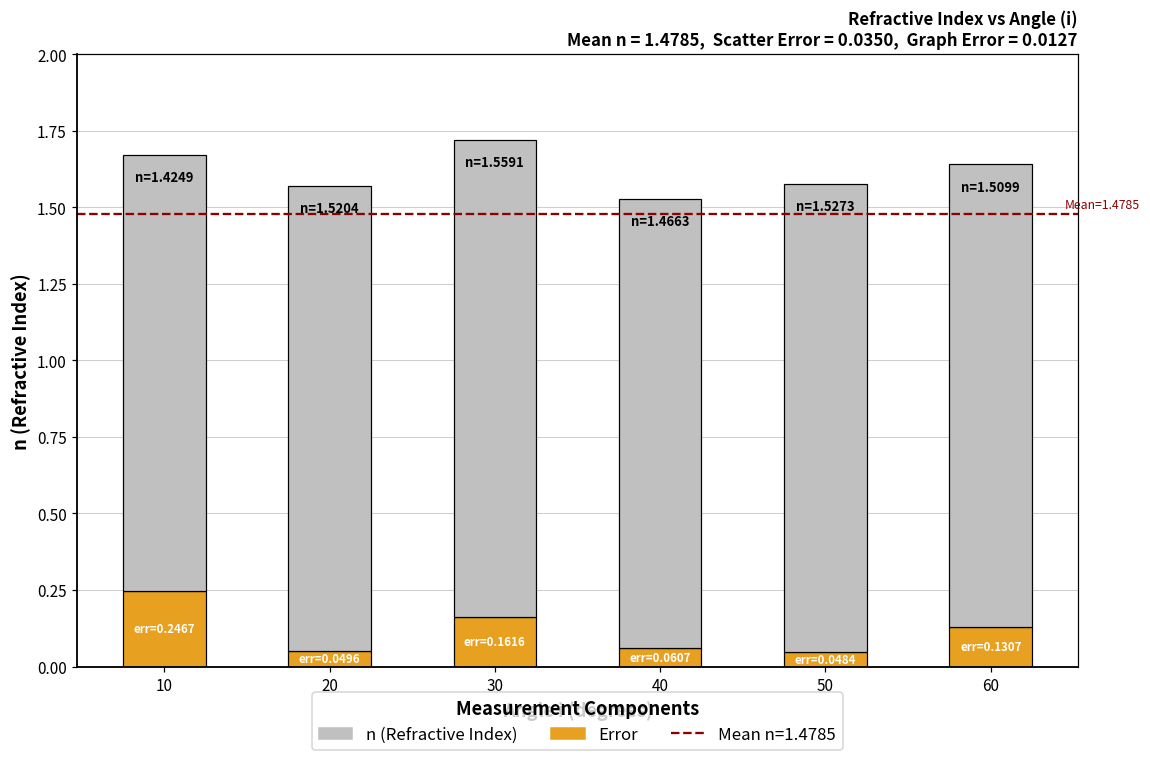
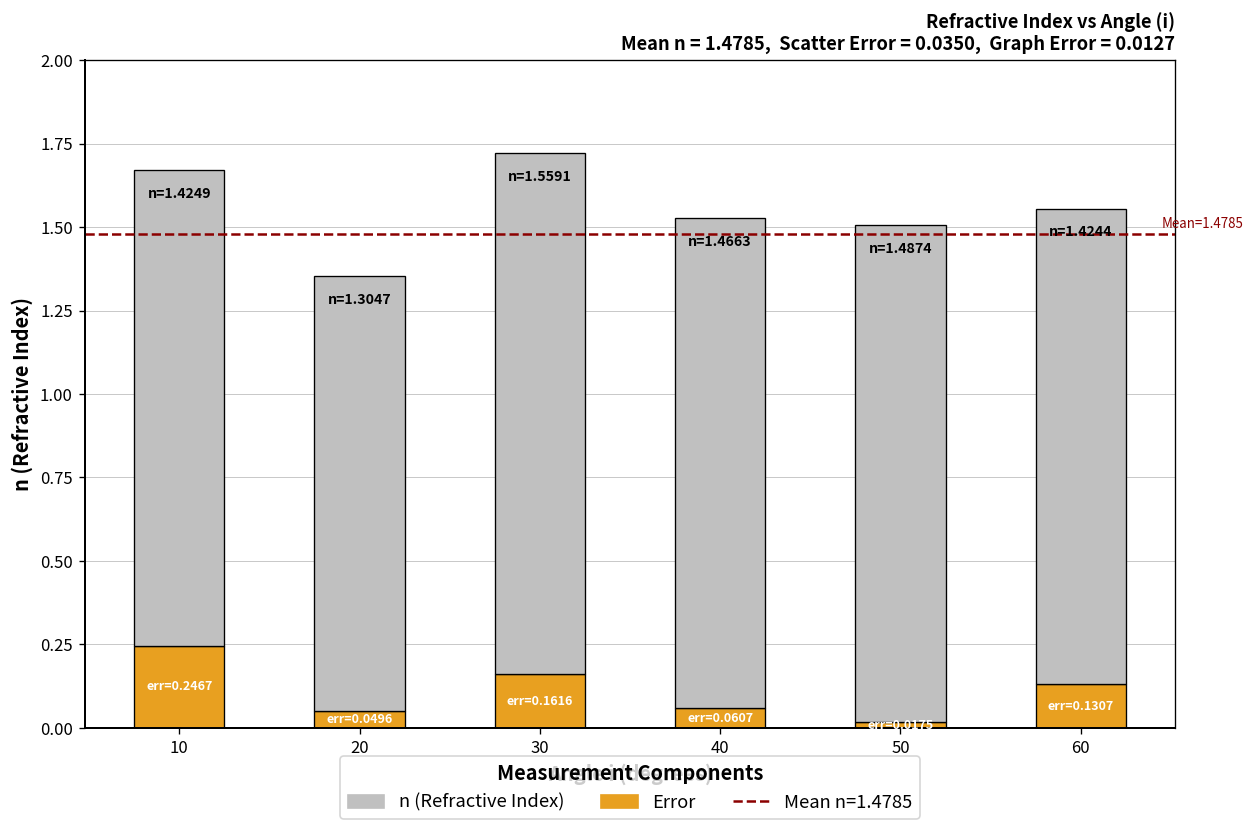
  {
    "Error": {
      "10": 0.2467,
      "20": 0.0496,
      "30": 0.1616,
      "40": 0.0607,
-     "50": 0.0484,
+     "50": 0.0175,
      "60": 0.1307
    },
    "n (Refractive Index)": {
      "10": 1.4249,
-     "20": 1.5204,
+     "20": 1.3047,
      "30": 1.5591,
      "40": 1.4663,
-     "50": 1.5273,
-     "60": 1.5099
+     "50": 1.4874,
+     "60": 1.4244
    }
  }
